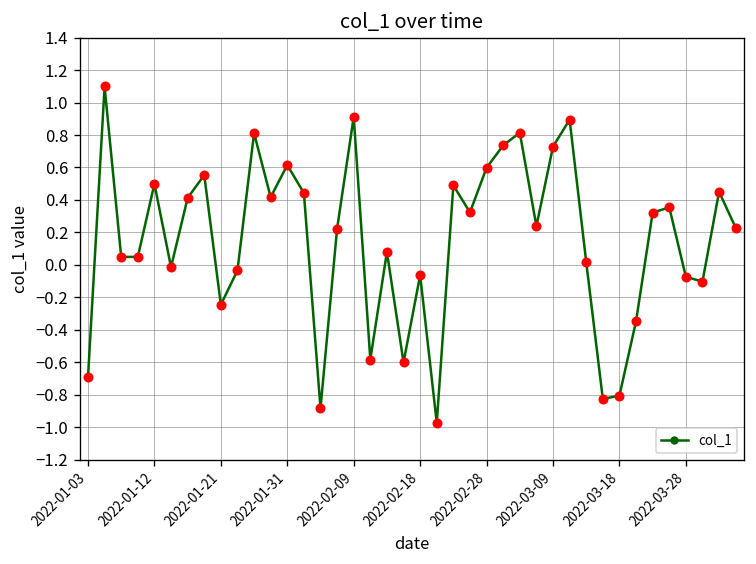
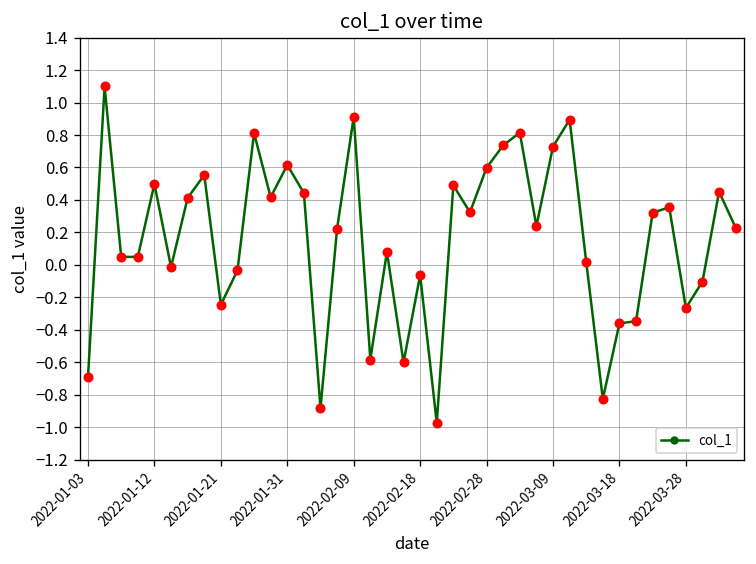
  {
    "2022-01-03": -0.69,
    "2022-01-12": 0.50,
    "2022-01-21": -0.25,
    "2022-01-31": 0.62,
    "2022-02-09": 0.91,
    "2022-02-18": -0.06,
    "2022-02-28": 0.60,
    "2022-03-09": 0.73,
-   "2022-03-18": -0.81,
-   "2022-03-28": -0.07
+   "2022-03-18": -0.36,
+   "2022-03-28": -0.27
  }
